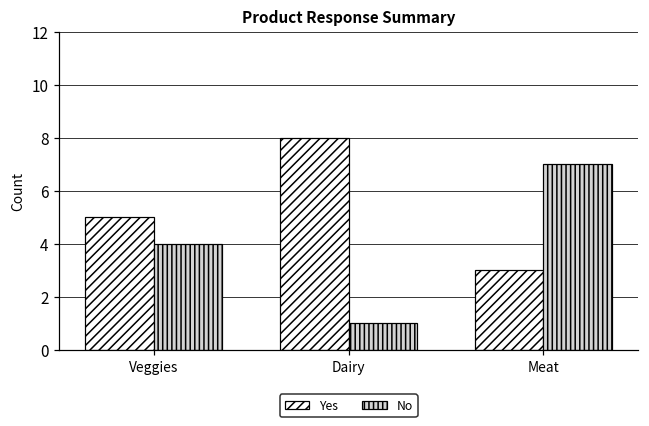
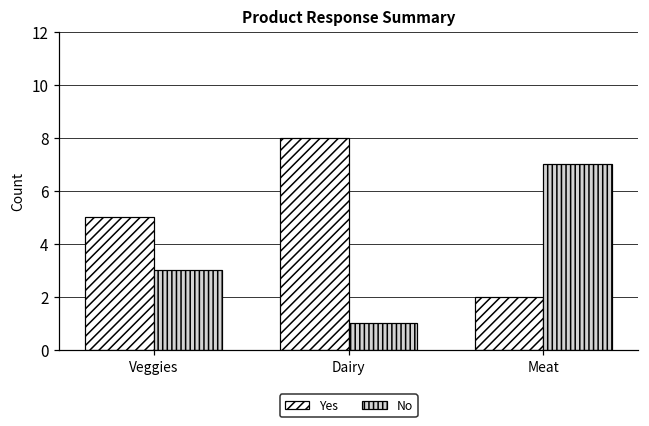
  {
    "Yes": {
      "Veggies": 5,
      "Dairy": 8,
-     "Meat": 3
+     "Meat": 2
    },
    "No": {
-     "Veggies": 4,
+     "Veggies": 3,
      "Dairy": 1,
      "Meat": 7
    }
  }
